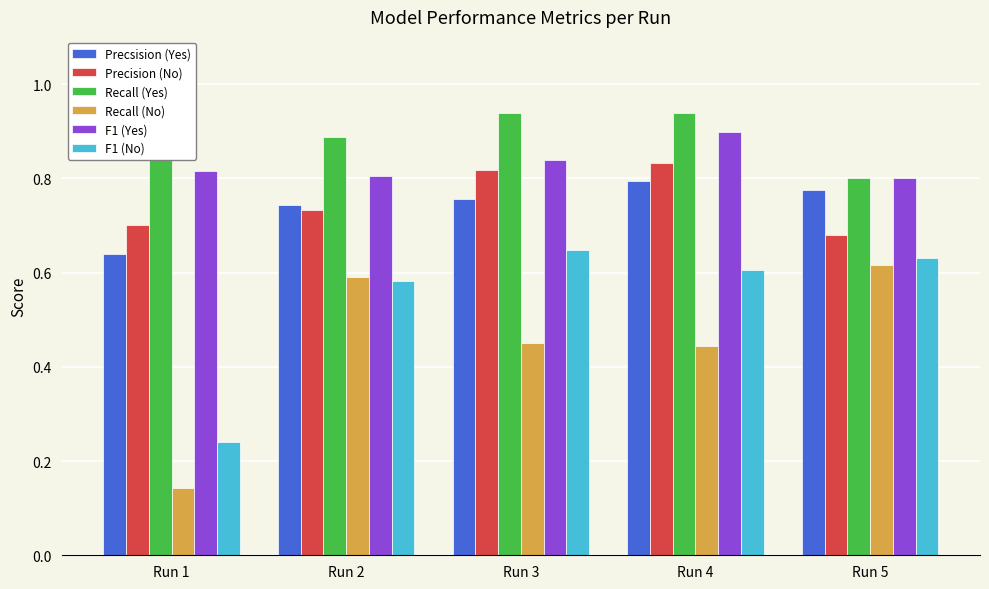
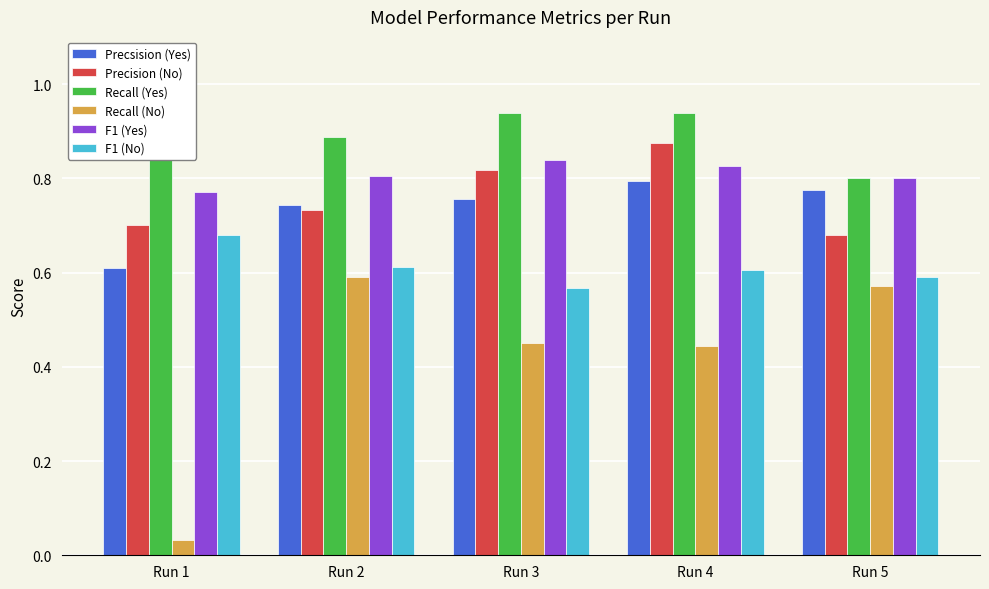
  {
    "Precsision (Yes)": {
-     "Run 1": 0.64,
+     "Run 1": 0.61,
      "Run 2": 0.74,
      "Run 3": 0.76,
      "Run 4": 0.79,
      "Run 5": 0.77
    },
    "Precision (No)": {
      "Run 1": 0.70,
      "Run 2": 0.73,
      "Run 3": 0.82,
-     "Run 4": 0.83,
+     "Run 4": 0.87,
      "Run 5": 0.68
    },
    "Recall (Yes)": {
      "Run 2": 0.89,
      "Run 3": 0.94,
      "Run 4": 0.94,
      "Run 5": 0.80
    },
    "Recall (No)": {
-     "Run 1": 0.14,
+     "Run 1": 0.03,
      "Run 2": 0.59,
      "Run 3": 0.45,
      "Run 4": 0.44,
-     "Run 5": 0.62
+     "Run 5": 0.57
    },
    "F1 (Yes)": {
-     "Run 1": 0.82,
+     "Run 1": 0.77,
      "Run 2": 0.81,
      "Run 3": 0.84,
-     "Run 4": 0.90,
+     "Run 4": 0.83,
      "Run 5": 0.80
    },
    "F1 (No)": {
-     "Run 1": 0.24,
-     "Run 2": 0.58,
-     "Run 3": 0.65,
+     "Run 1": 0.68,
+     "Run 2": 0.61,
+     "Run 3": 0.57,
      "Run 4": 0.61,
-     "Run 5": 0.63
+     "Run 5": 0.59
    }
  }
